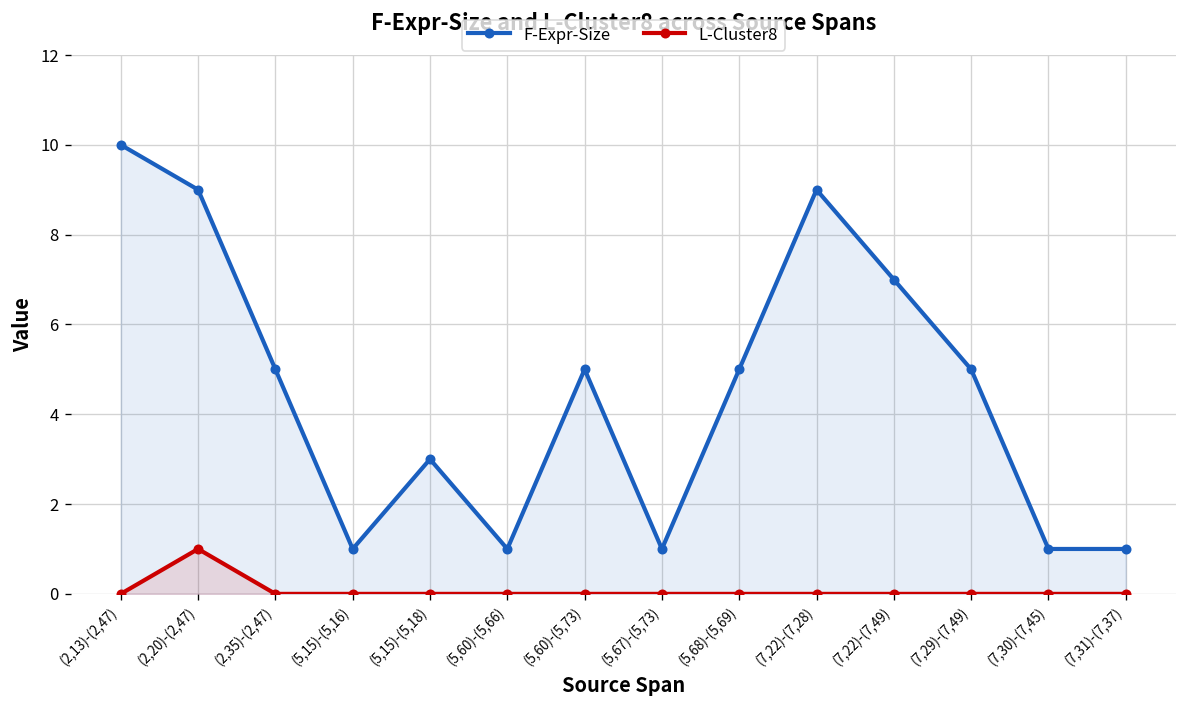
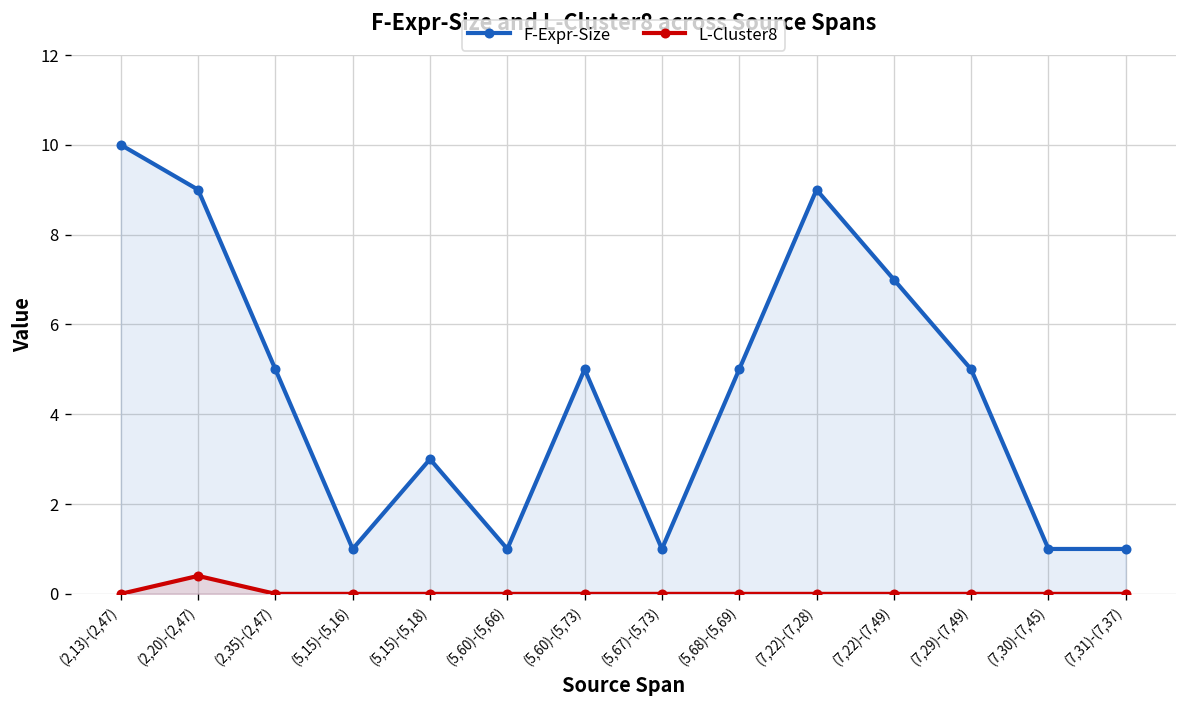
  {
    "F-Expr-Size": {
      "(2,13)-(2,47)": 10.0,
      "(2,20)-(2,47)": 9.0,
      "(2,35)-(2,47)": 5.0,
      "(5,15)-(5,16)": 1.0,
      "(5,15)-(5,18)": 3.0,
      "(5,60)-(5,66)": 1.0,
      "(5,60)-(5,73)": 5.0,
      "(5,67)-(5,73)": 1.0,
      "(5,68)-(5,69)": 5.0,
      "(7,22)-(7,28)": 9.0,
      "(7,22)-(7,49)": 7.0,
      "(7,29)-(7,49)": 5.0,
      "(7,30)-(7,45)": 1.0,
      "(7,31)-(7,37)": 1.0
    },
    "L-Cluster8": {
      "(2,13)-(2,47)": 0.0,
-     "(2,20)-(2,47)": 1.0,
+     "(2,20)-(2,47)": 0.4,
      "(2,35)-(2,47)": 0.0,
      "(5,15)-(5,16)": 0.0,
      "(5,15)-(5,18)": 0.0,
      "(5,60)-(5,66)": 0.0,
      "(5,60)-(5,73)": 0.0,
      "(5,67)-(5,73)": 0.0,
      "(5,68)-(5,69)": 0.0,
      "(7,22)-(7,28)": 0.0,
      "(7,22)-(7,49)": 0.0,
      "(7,29)-(7,49)": 0.0,
      "(7,30)-(7,45)": 0.0,
      "(7,31)-(7,37)": 0.0
    }
  }
